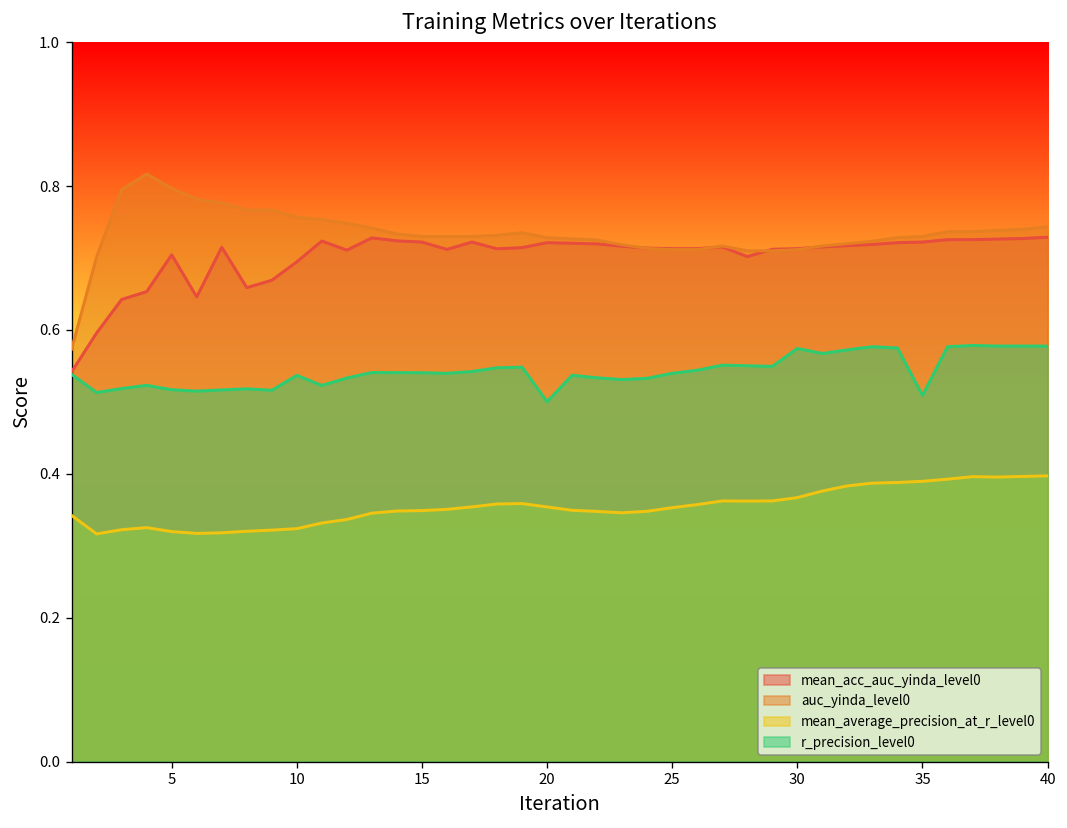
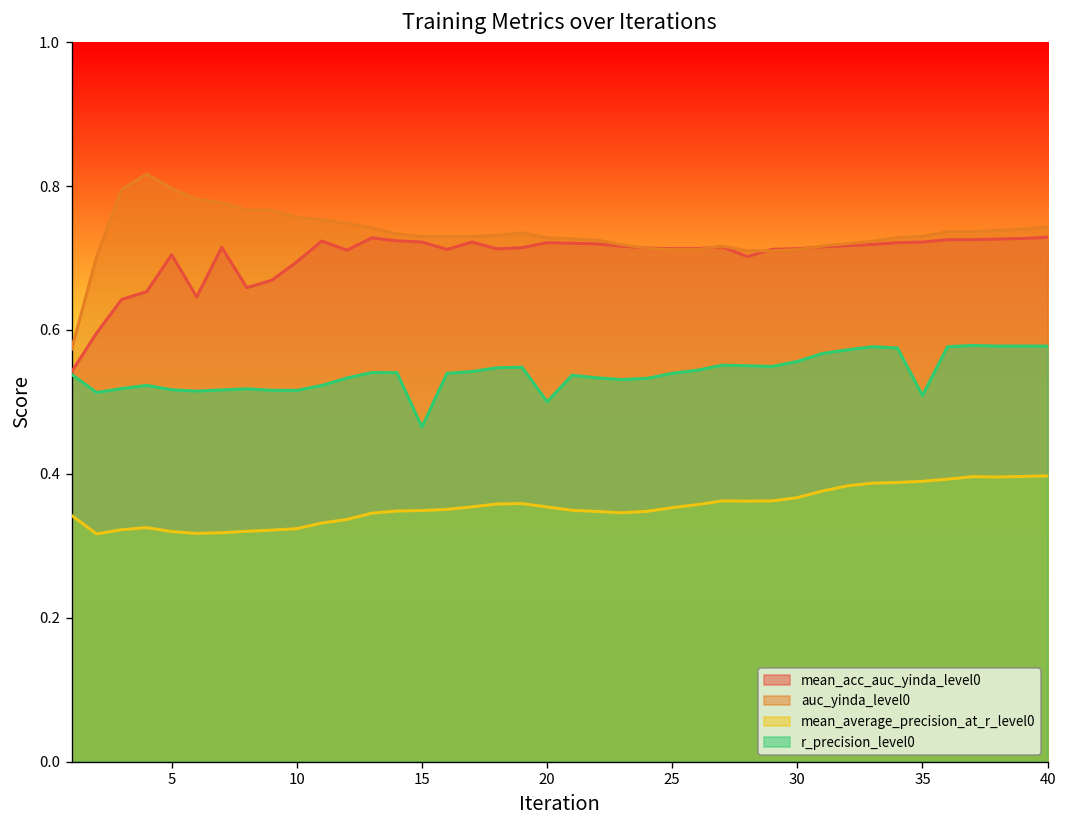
  {
    "r_precision_level0": {
      "5": 0.52,
-     "10": 0.54,
-     "15": 0.54,
+     "10": 0.52,
+     "15": 0.47,
      "20": 0.50,
      "25": 0.54,
-     "30": 0.57,
+     "30": 0.56,
      "35": 0.51,
      "40": 0.58
    }
  }
